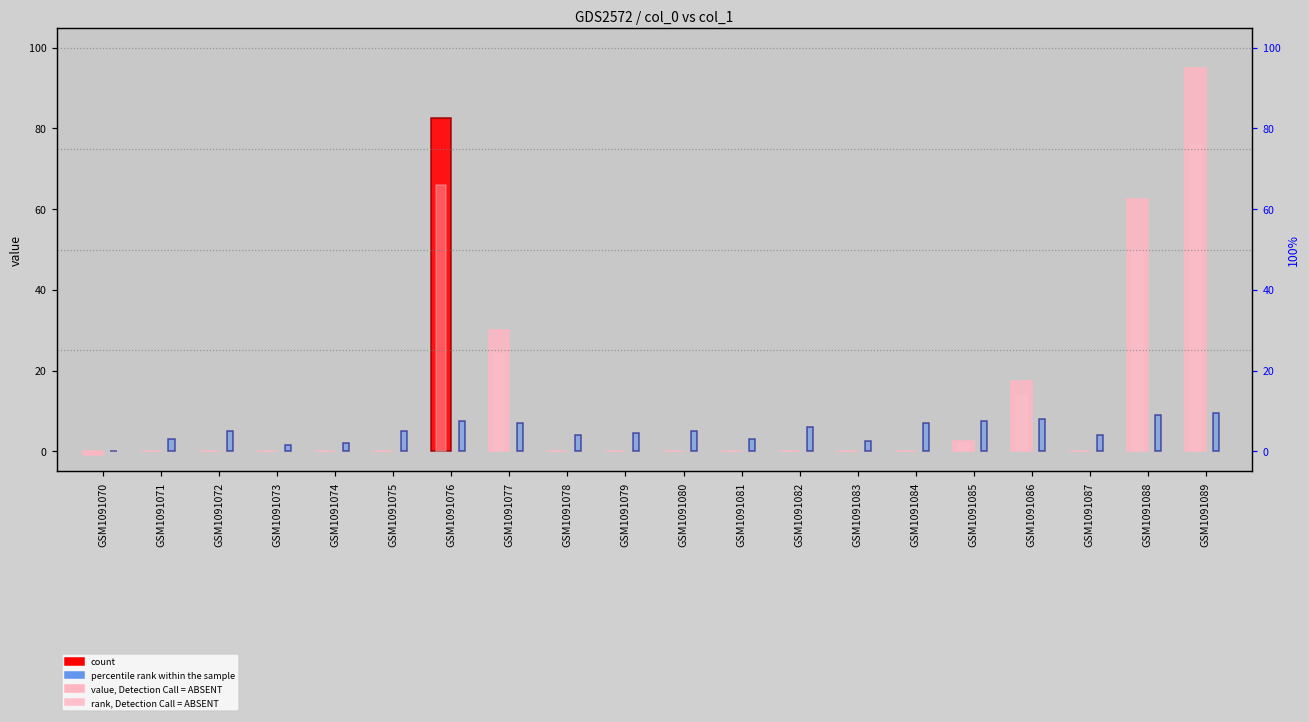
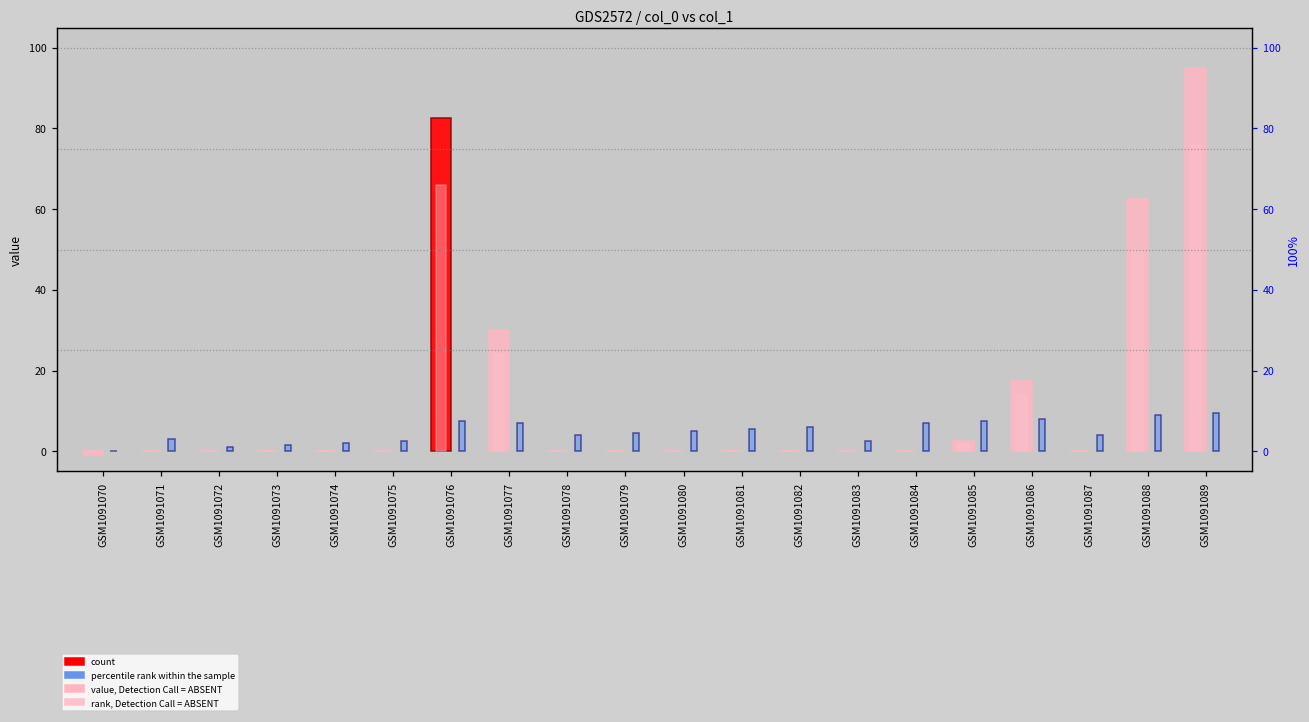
  {
    "percentile rank within the sample": {
      "GSM1091070": 0,
      "GSM1091071": 3,
-     "GSM1091072": 5,
+     "GSM1091072": 1,
      "GSM1091073": 2,
      "GSM1091074": 2,
-     "GSM1091075": 5,
+     "GSM1091075": 3,
      "GSM1091076": 8,
      "GSM1091077": 7,
      "GSM1091078": 4,
      "GSM1091079": 5,
      "GSM1091080": 5,
-     "GSM1091081": 3,
+     "GSM1091081": 6,
      "GSM1091082": 6,
      "GSM1091083": 3,
      "GSM1091084": 7,
      "GSM1091085": 8,
      "GSM1091086": 8,
      "GSM1091087": 4,
      "GSM1091088": 9,
      "GSM1091089": 10
    }
  }
